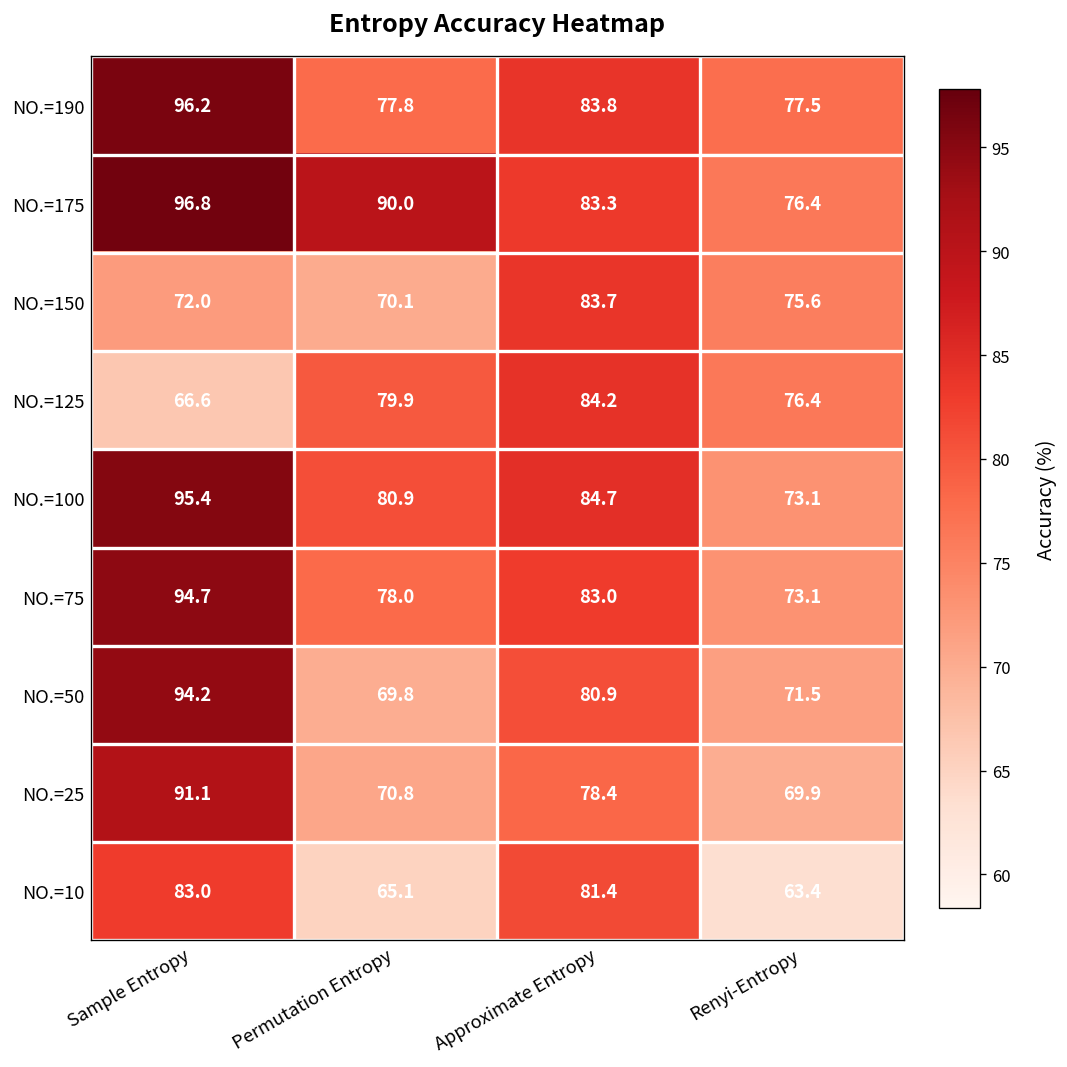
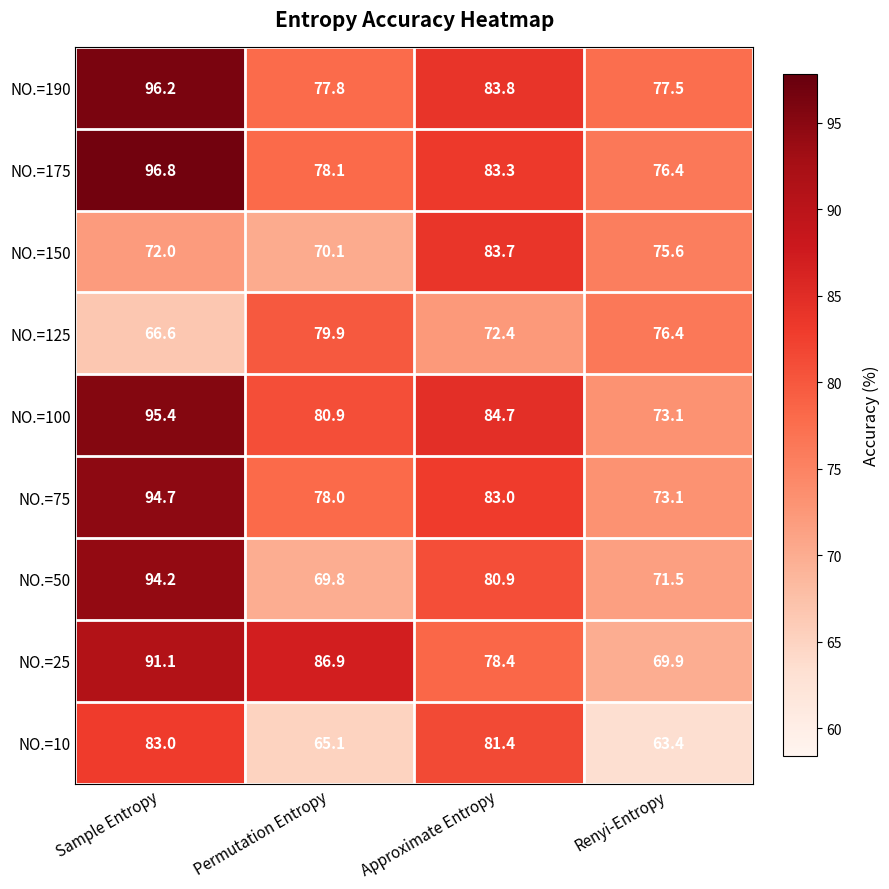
  {
    "NO.=190": {
      "Sample Entropy": 96.2,
      "Permutation Entropy": 77.8,
      "Approximate Entropy": 83.8,
      "Renyi-Entropy": 77.5
    },
    "NO.=175": {
      "Sample Entropy": 96.8,
-     "Permutation Entropy": 90.0,
+     "Permutation Entropy": 78.1,
      "Approximate Entropy": 83.3,
      "Renyi-Entropy": 76.4
    },
    "NO.=150": {
      "Sample Entropy": 72.0,
      "Permutation Entropy": 70.1,
      "Approximate Entropy": 83.7,
      "Renyi-Entropy": 75.6
    },
    "NO.=125": {
      "Sample Entropy": 66.6,
      "Permutation Entropy": 79.9,
-     "Approximate Entropy": 84.2,
+     "Approximate Entropy": 72.4,
      "Renyi-Entropy": 76.4
    },
    "NO.=100": {
      "Sample Entropy": 95.4,
      "Permutation Entropy": 80.9,
      "Approximate Entropy": 84.7,
      "Renyi-Entropy": 73.1
    },
    "NO.=75": {
      "Sample Entropy": 94.7,
      "Permutation Entropy": 78.0,
      "Approximate Entropy": 83.0,
      "Renyi-Entropy": 73.1
    },
    "NO.=50": {
      "Sample Entropy": 94.2,
      "Permutation Entropy": 69.8,
      "Approximate Entropy": 80.9,
      "Renyi-Entropy": 71.5
    },
    "NO.=25": {
      "Sample Entropy": 91.1,
-     "Permutation Entropy": 70.8,
+     "Permutation Entropy": 86.9,
      "Approximate Entropy": 78.4,
      "Renyi-Entropy": 69.9
    },
    "NO.=10": {
      "Sample Entropy": 83.0,
      "Permutation Entropy": 65.1,
      "Approximate Entropy": 81.4
    }
  }
